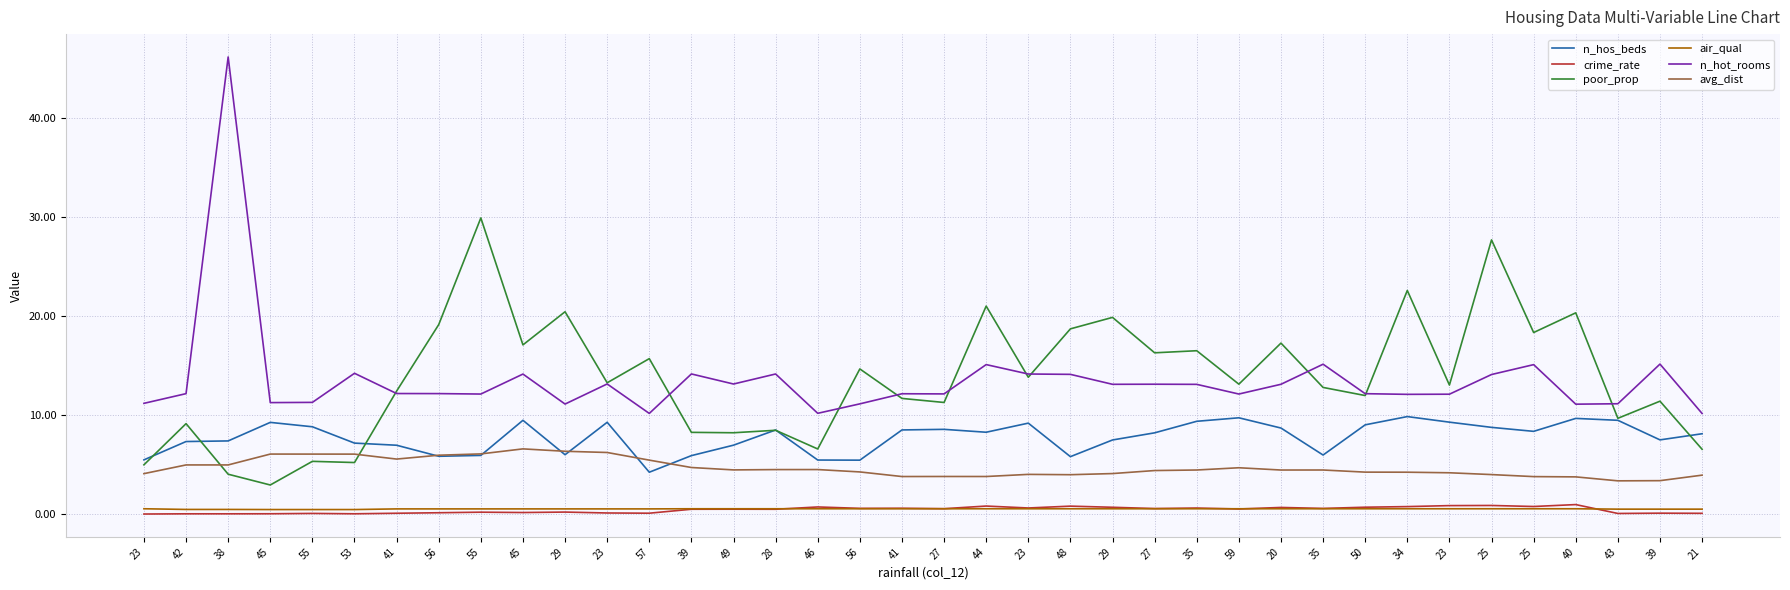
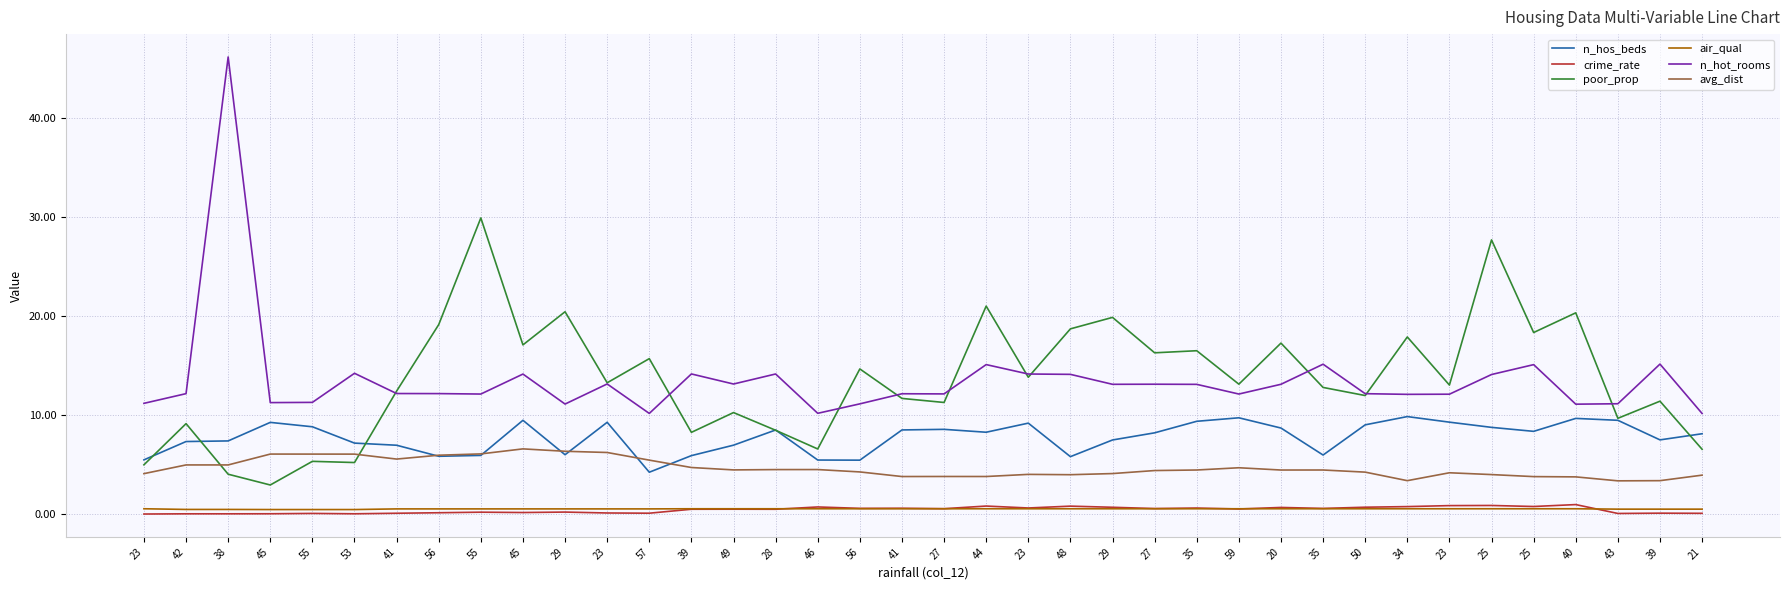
  {
    "n_hos_beds": {
      "42": 7,
      "38": 7,
      "53": 7,
      "57": 4,
      "49": 7,
      "46": 5,
      "44": 8,
      "48": 6,
      "59": 10,
      "20": 9,
      "50": 9,
      "34": 10,
      "40": 10,
      "21": 8
    },
    "crime_rate": {
      "42": 0,
      "38": 0,
      "53": 0,
      "57": 0,
      "44": 1,
      "48": 1,
      "40": 1,
      "43": 0,
      "21": 0
    },
    "poor_prop": {
      "42": 9,
      "38": 4,
      "53": 5,
      "57": 16,
-     "49": 8,
+     "49": 10,
      "46": 7,
      "44": 21,
      "48": 19,
      "59": 13,
      "20": 17,
-     "34": 23,
+     "34": 18,
      "40": 20,
      "21": 7
    },
    "air_qual": {
      "42": 0,
      "38": 0,
      "53": 0,
      "57": 1,
      "44": 1,
      "48": 1,
      "40": 1,
      "43": 0,
      "21": 0
    },
    "n_hot_rooms": {
      "42": 12,
      "38": 46,
      "53": 14,
      "57": 10,
      "49": 13,
      "28": 14,
      "46": 10,
      "44": 15,
      "48": 14,
      "59": 12,
      "20": 13,
      "34": 12,
      "40": 11,
      "43": 11,
      "21": 10
    },
    "avg_dist": {
      "42": 5,
      "38": 5,
      "53": 6,
      "57": 5,
      "49": 4,
      "28": 4,
      "46": 5,
      "44": 4,
      "48": 4,
      "59": 5,
      "20": 4,
      "50": 4,
-     "34": 4,
+     "34": 3,
      "40": 4,
      "43": 3,
      "21": 4
    }
  }
